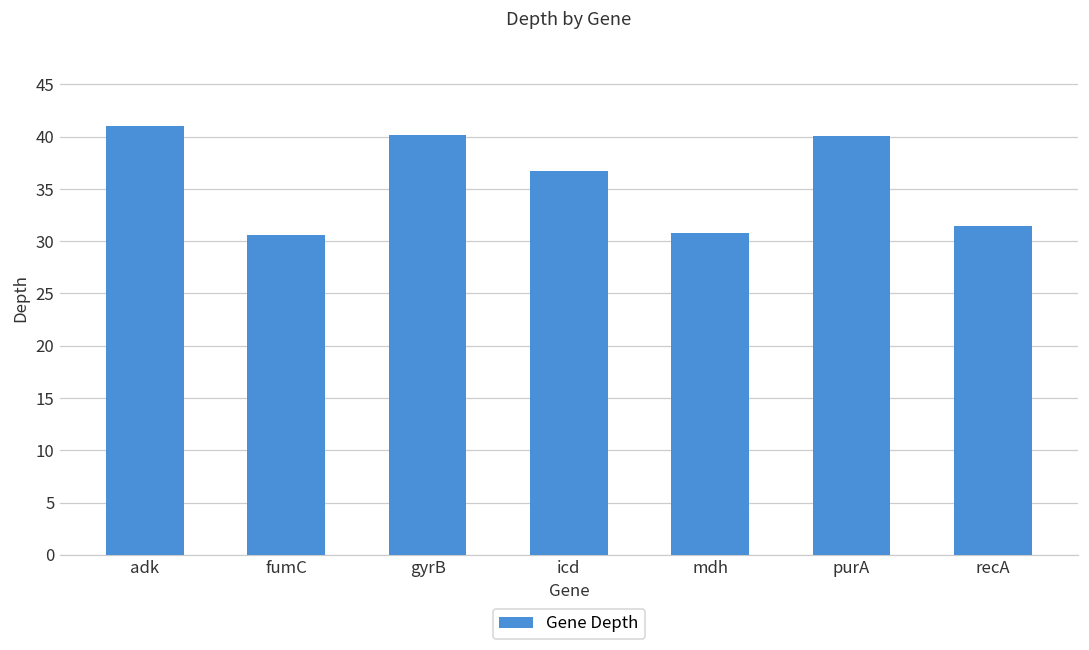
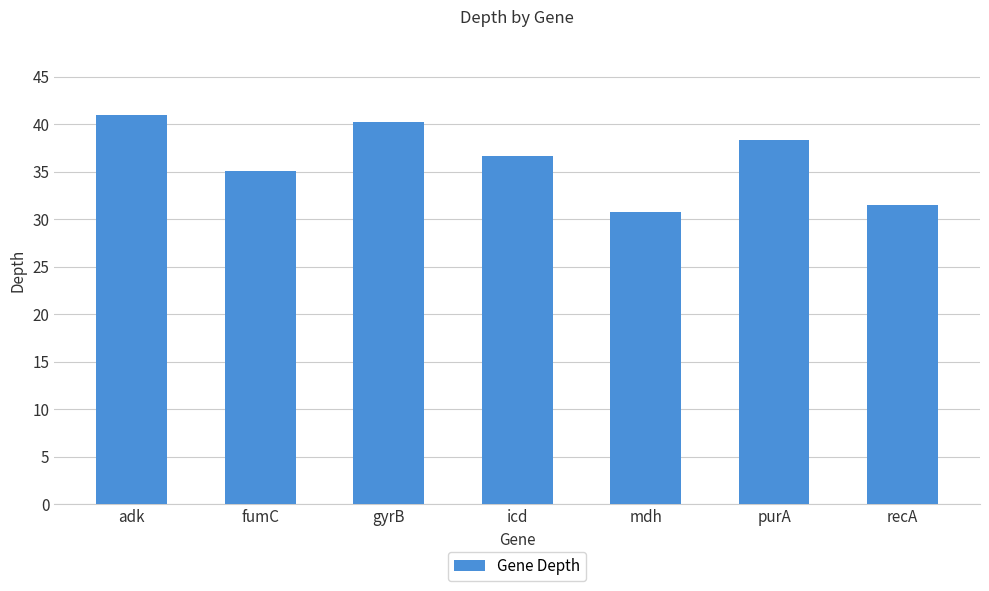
  {
    "adk": 41,
-   "fumC": 31,
+   "fumC": 35,
    "gyrB": 40,
    "icd": 37,
    "mdh": 31,
-   "purA": 40,
+   "purA": 38,
    "recA": 32
  }
